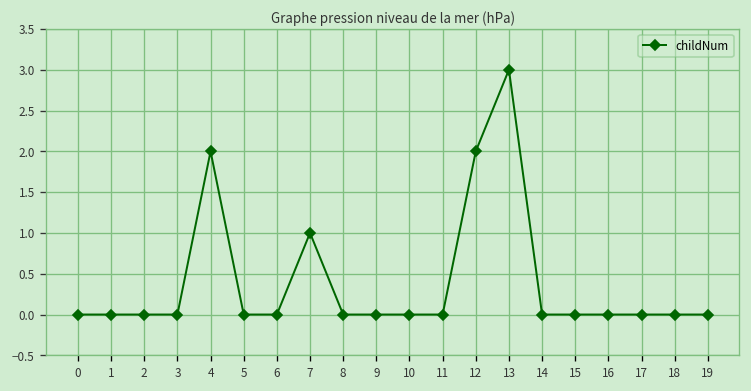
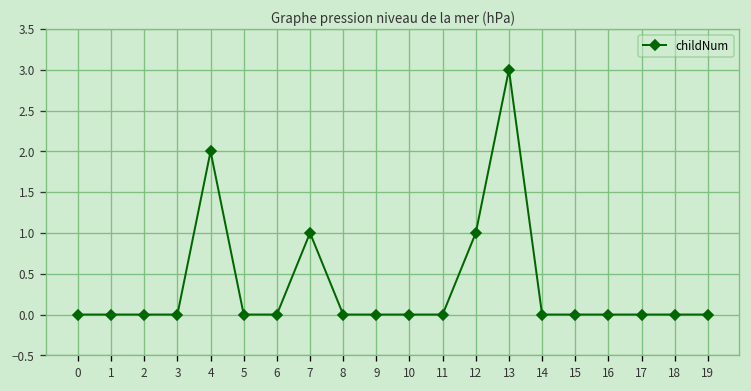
  {
    "0": 0,
    "1": 0,
    "2": 0,
    "3": 0,
    "4": 2,
    "5": 0,
    "6": 0,
    "7": 1,
    "8": 0,
    "9": 0,
    "10": 0,
    "11": 0,
-   "12": 2,
+   "12": 1,
    "13": 3,
    "14": 0,
    "15": 0,
    "16": 0,
    "17": 0,
    "18": 0,
    "19": 0
  }
